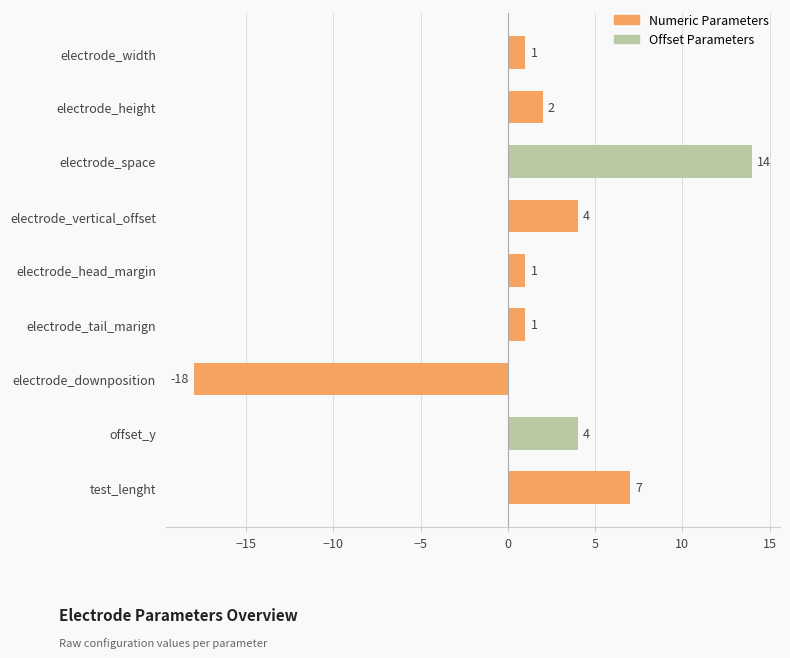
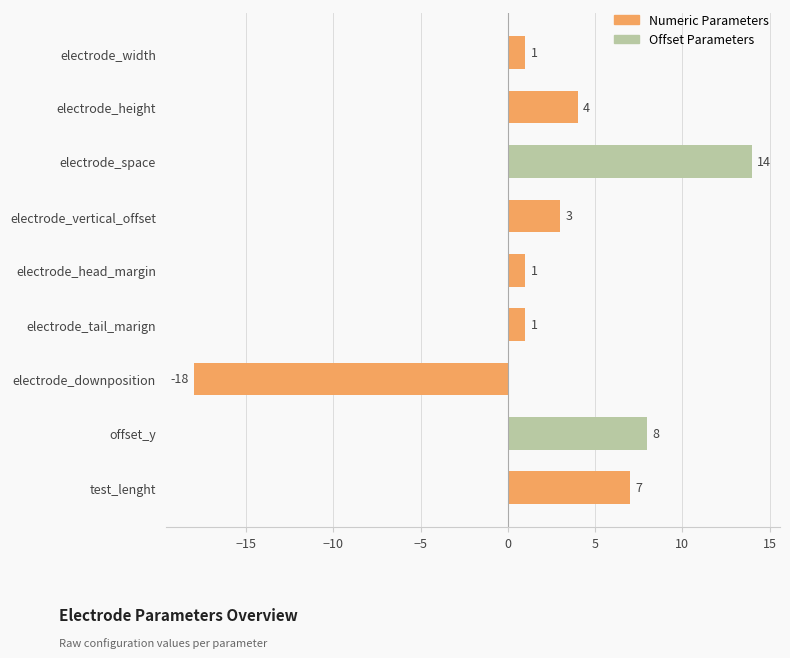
  {
    "electrode_width": 1,
-   "electrode_height": 2,
+   "electrode_height": 4,
    "electrode_space": 14,
-   "electrode_vertical_offset": 4,
+   "electrode_vertical_offset": 3,
    "electrode_head_margin": 1,
    "electrode_tail_marign": 1,
    "electrode_downposition": -18,
-   "offset_y": 4,
+   "offset_y": 8,
    "test_lenght": 7
  }
